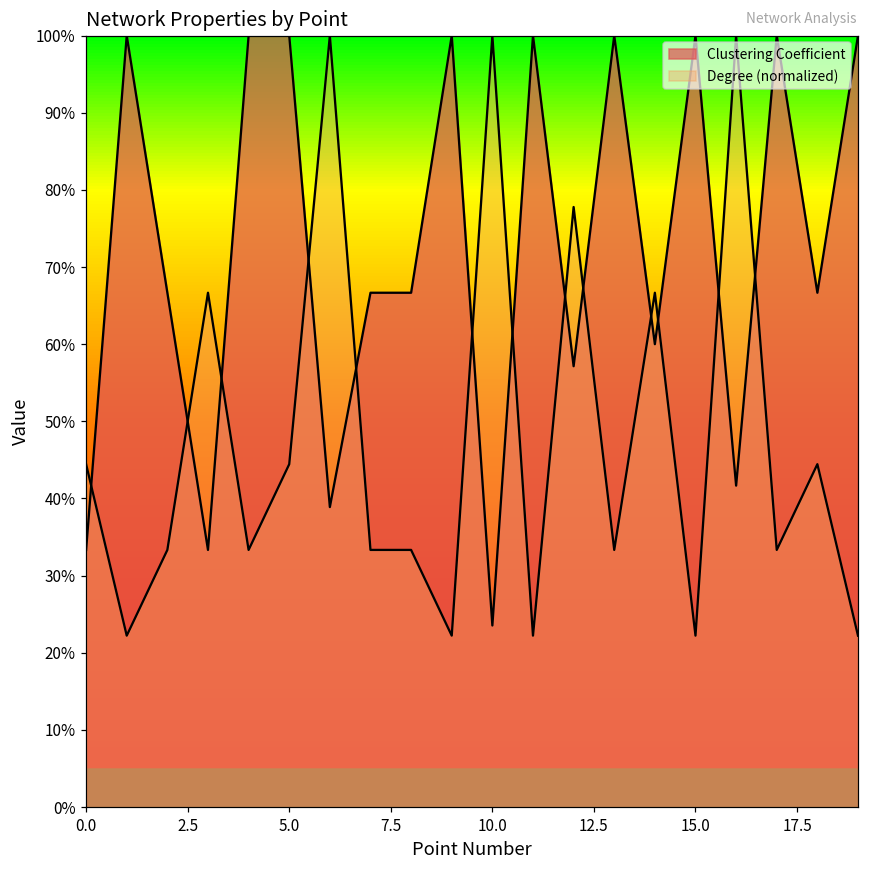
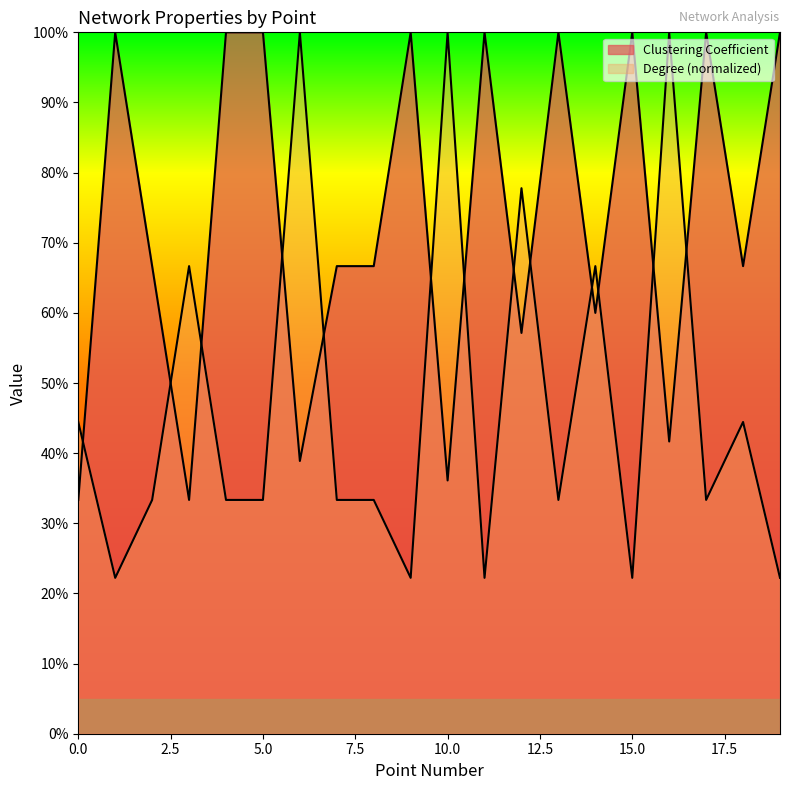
  {
    "Clustering Coefficient": {
      "0.0": "33%",
      "5.0": "100%",
-     "10.0": "24%",
+     "10.0": "36%",
      "15.0": "100%"
    },
    "Degree (normalized)": {
      "0.0": "44%",
-     "5.0": "44%",
+     "5.0": "33%",
      "10.0": "100%",
      "15.0": "22%"
    }
  }
